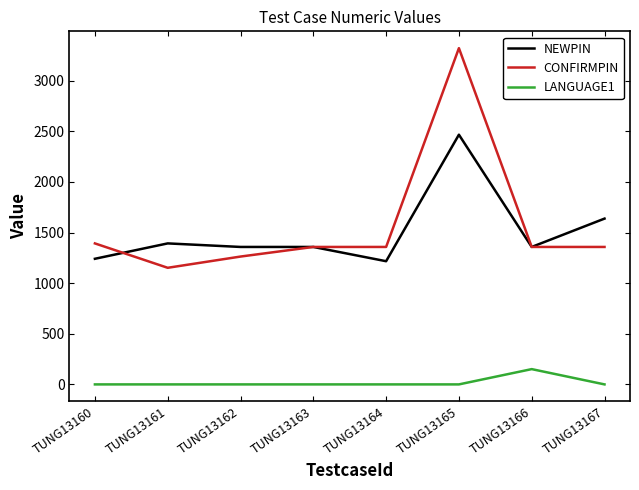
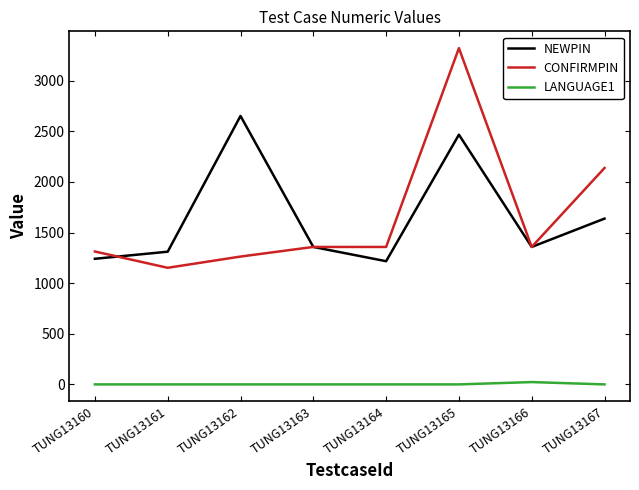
  {
    "NEWPIN": {
      "TUNG13160": 1240,
-     "TUNG13161": 1390,
-     "TUNG13162": 1360,
+     "TUNG13161": 1310,
+     "TUNG13162": 2650,
      "TUNG13164": 1220,
      "TUNG13165": 2470,
      "TUNG13167": 1640
    },
    "CONFIRMPIN": {
-     "TUNG13160": 1390,
+     "TUNG13160": 1310,
      "TUNG13161": 1150,
      "TUNG13162": 1260,
      "TUNG13164": 1360,
      "TUNG13165": 3320,
-     "TUNG13167": 1360
+     "TUNG13167": 2140
    },
    "LANGUAGE1": {
      "TUNG13160": 0,
      "TUNG13161": 0,
      "TUNG13162": 0,
      "TUNG13163": 0,
      "TUNG13164": 0,
      "TUNG13165": 0,
-     "TUNG13166": 150,
+     "TUNG13166": 20,
      "TUNG13167": 0
    }
  }
